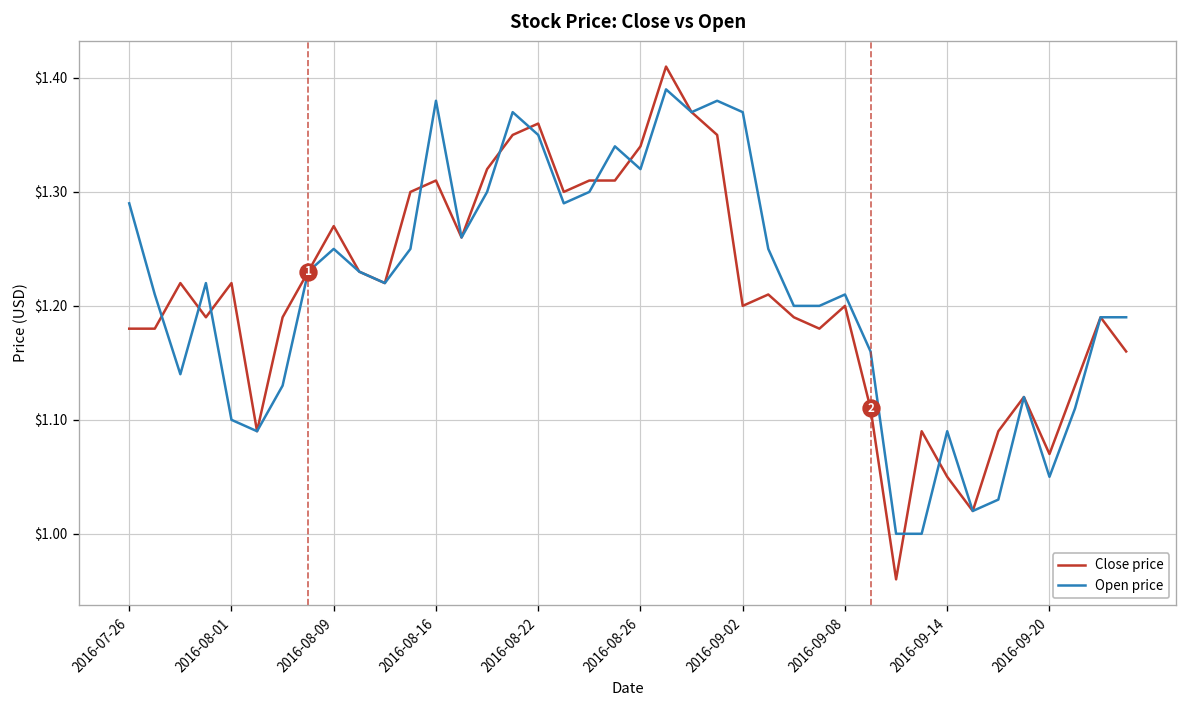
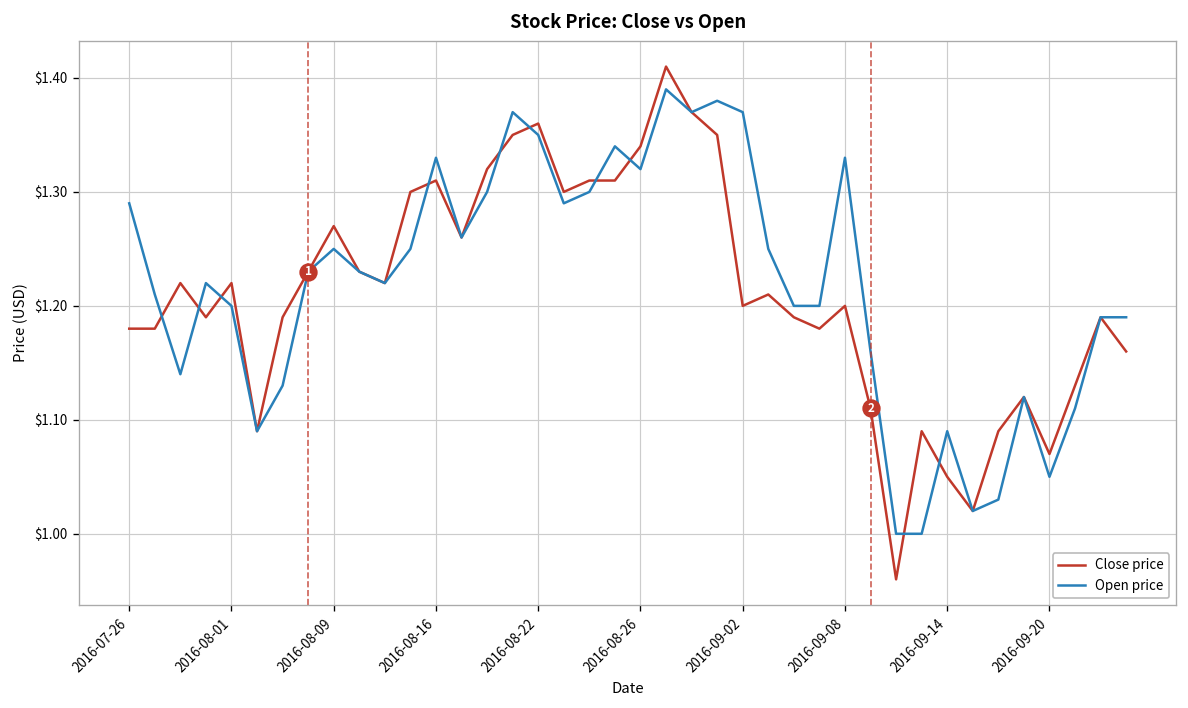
  {
    "Open price": {
      "2016-07-26": "$1.29",
-     "2016-08-01": "$1.1",
-     "2016-08-16": "$1.38",
+     "2016-08-01": "$1.2",
+     "2016-08-16": "$1.33",
      "2016-08-22": "$1.35",
      "2016-08-26": "$1.32",
      "2016-09-02": "$1.37",
-     "2016-09-08": "$1.21",
+     "2016-09-08": "$1.33",
      "2016-09-14": "$1.09",
      "2016-09-20": "$1.05"
    }
  }
